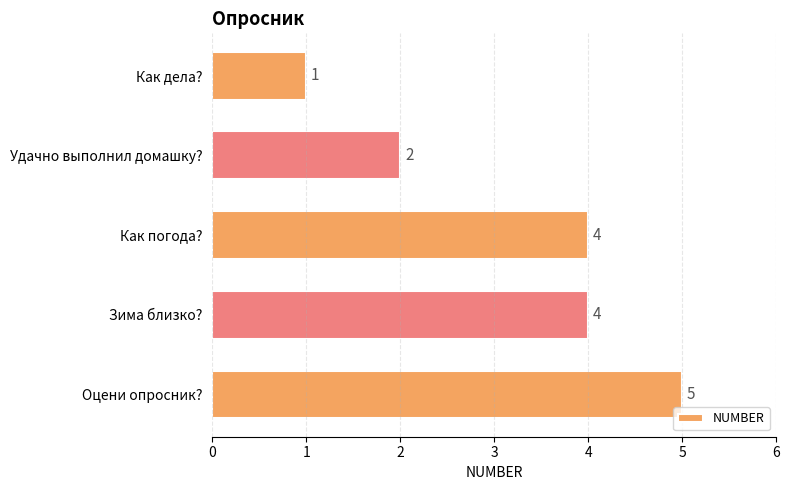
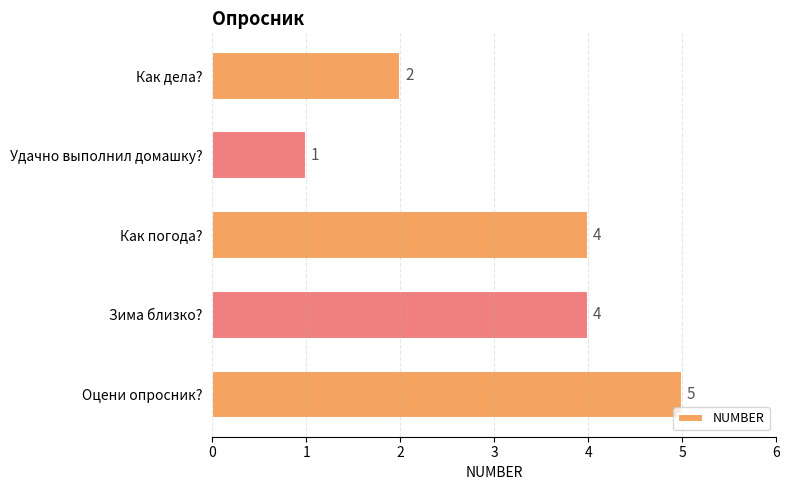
  {
-   "Как дела?": 1,
-   "Удачно выполнил домашку?": 2,
+   "Как дела?": 2,
+   "Удачно выполнил домашку?": 1,
    "Как погода?": 4,
    "Зима близко?": 4,
    "Оцени опросник?": 5
  }
